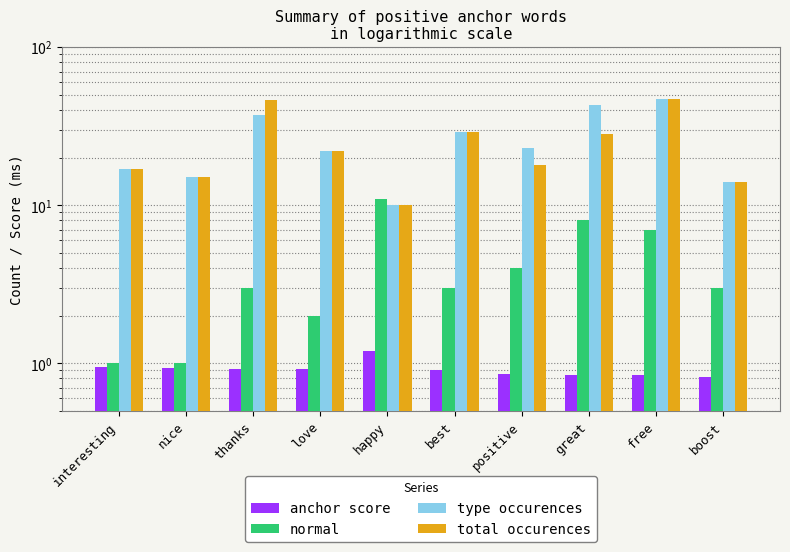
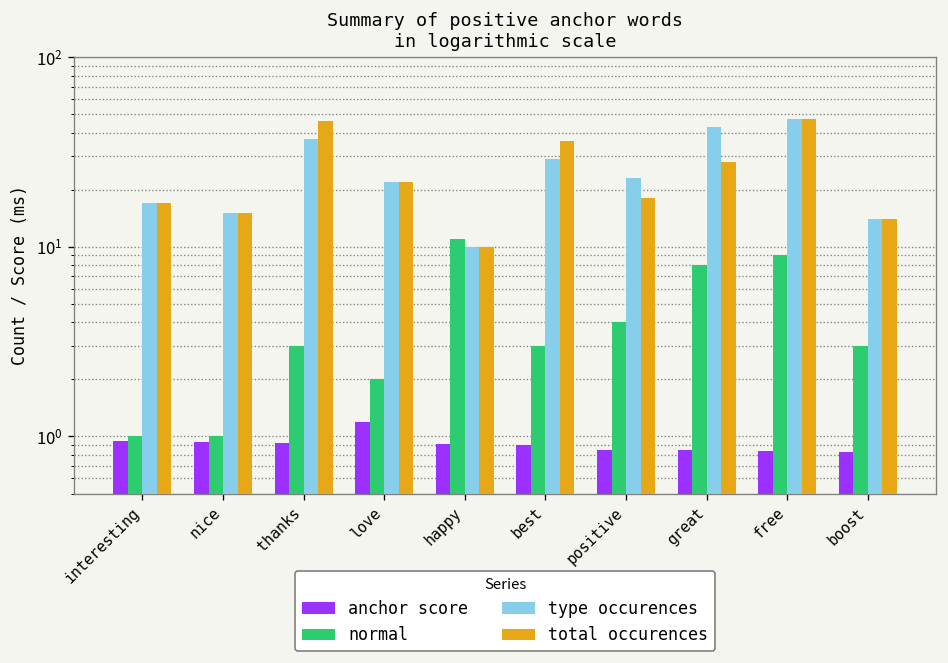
  {
    "anchor score": {
      "interesting": 0.9,
      "nice": 0.9,
      "thanks": 0.9,
-     "love": 0.9,
-     "happy": 1.2,
+     "love": 1.2,
+     "happy": 0.9,
      "best": 0.9,
      "positive": 0.9,
      "great": 0.8,
      "free": 0.8,
      "boost": 0.8
    },
    "normal": {
      "interesting": 1,
      "nice": 1,
      "thanks": 3,
      "love": 2,
      "happy": 11,
      "best": 3,
      "positive": 4,
      "great": 8,
-     "free": 7,
+     "free": 9,
      "boost": 3
    },
    "type occurences": {
      "interesting": 17,
      "nice": 15,
      "thanks": 37,
      "love": 22,
      "happy": 10,
      "best": 29,
      "positive": 23,
      "great": 43,
      "free": 47,
      "boost": 14
    },
    "total occurences": {
      "interesting": 17,
      "nice": 15,
      "thanks": 46,
      "love": 22,
      "happy": 10,
-     "best": 29,
+     "best": 36,
      "positive": 18,
      "great": 28,
      "free": 47,
      "boost": 14
    }
  }
